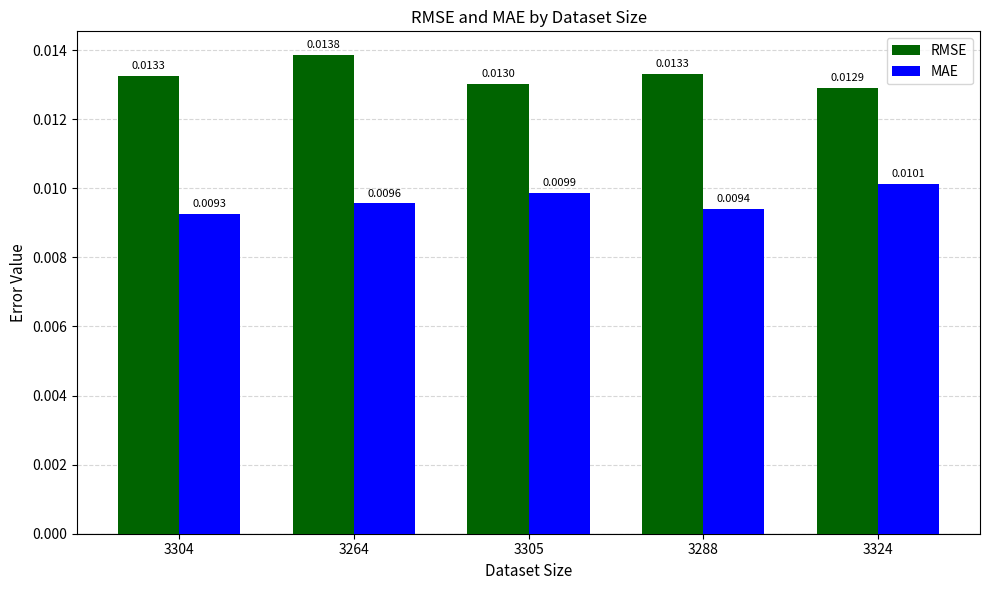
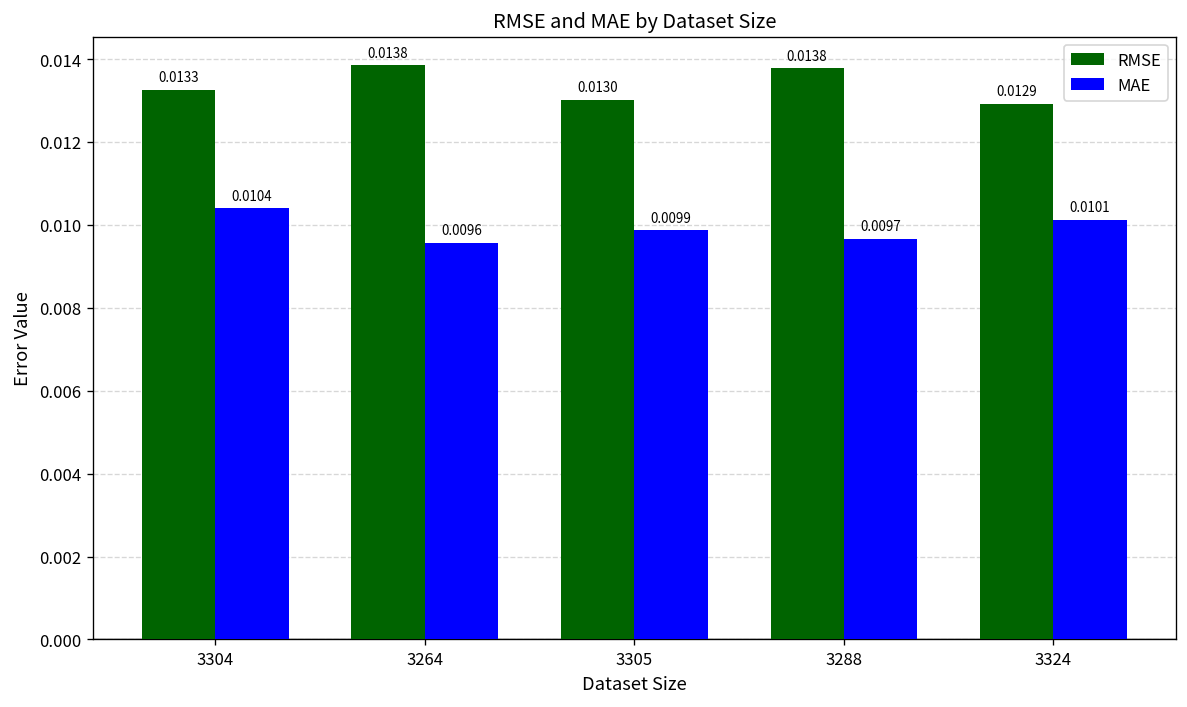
  {
    "RMSE": {
      "3304": 0.0133,
      "3264": 0.0138,
      "3305": 0.0130,
-     "3288": 0.0133,
+     "3288": 0.0138,
      "3324": 0.0129
    },
    "MAE": {
-     "3304": 0.0093,
+     "3304": 0.0104,
      "3264": 0.0096,
      "3305": 0.0099,
-     "3288": 0.0094,
+     "3288": 0.0097,
      "3324": 0.0101
    }
  }
